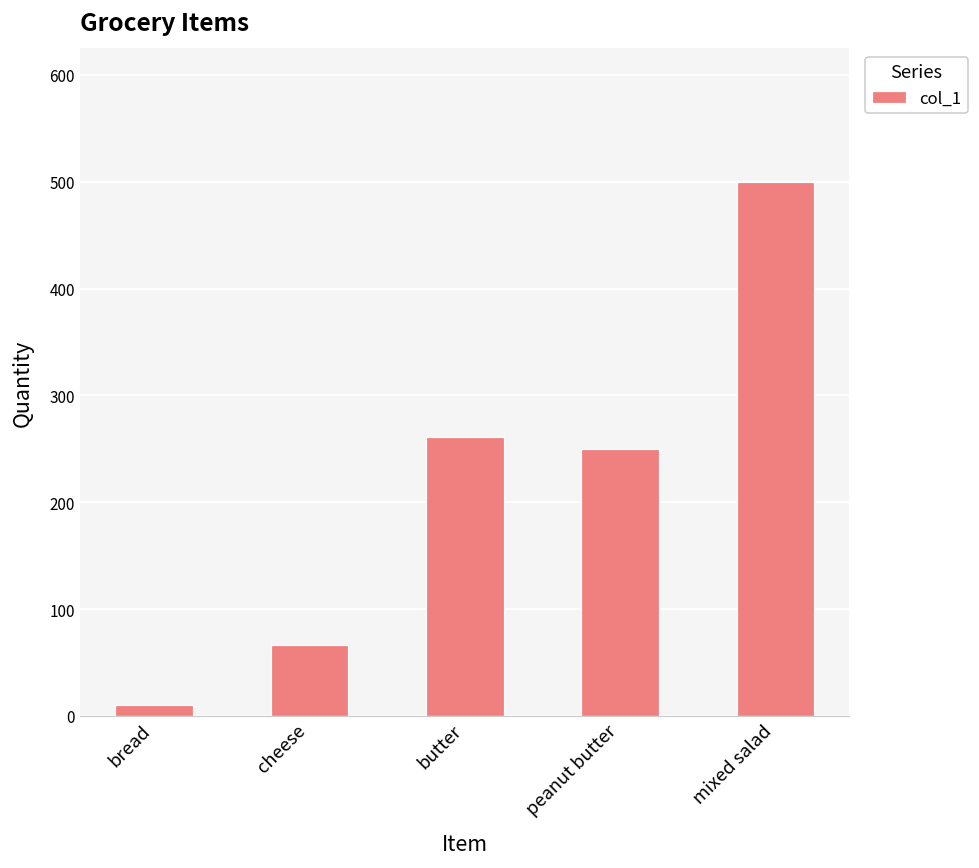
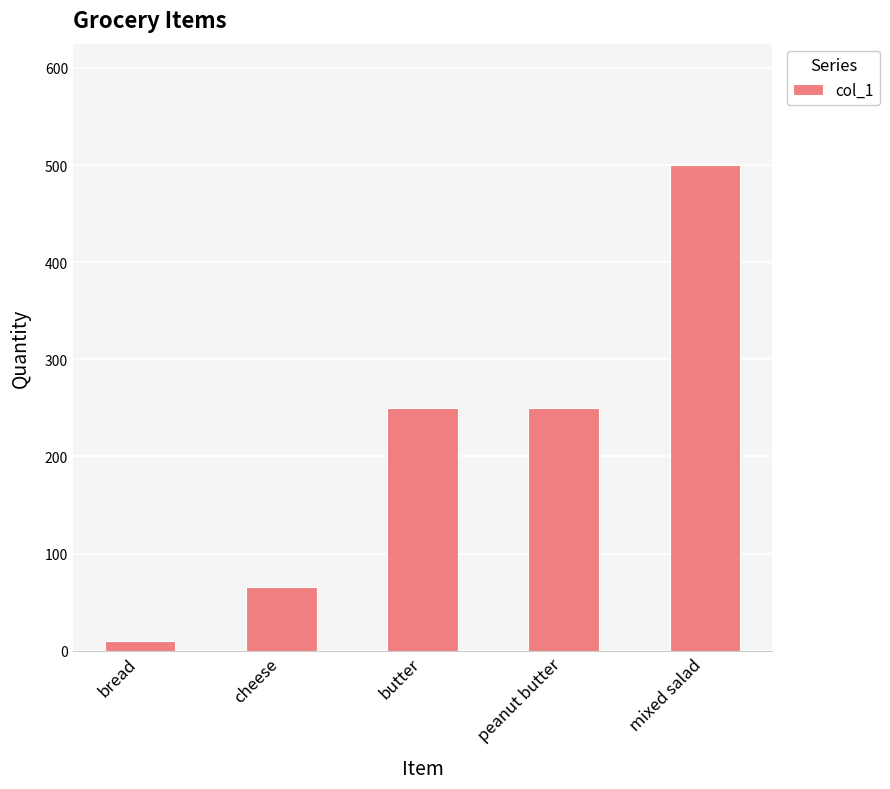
  {
    "bread": 10,
    "cheese": 70,
-   "butter": 260,
+   "butter": 250,
    "peanut butter": 250,
    "mixed salad": 500
  }
